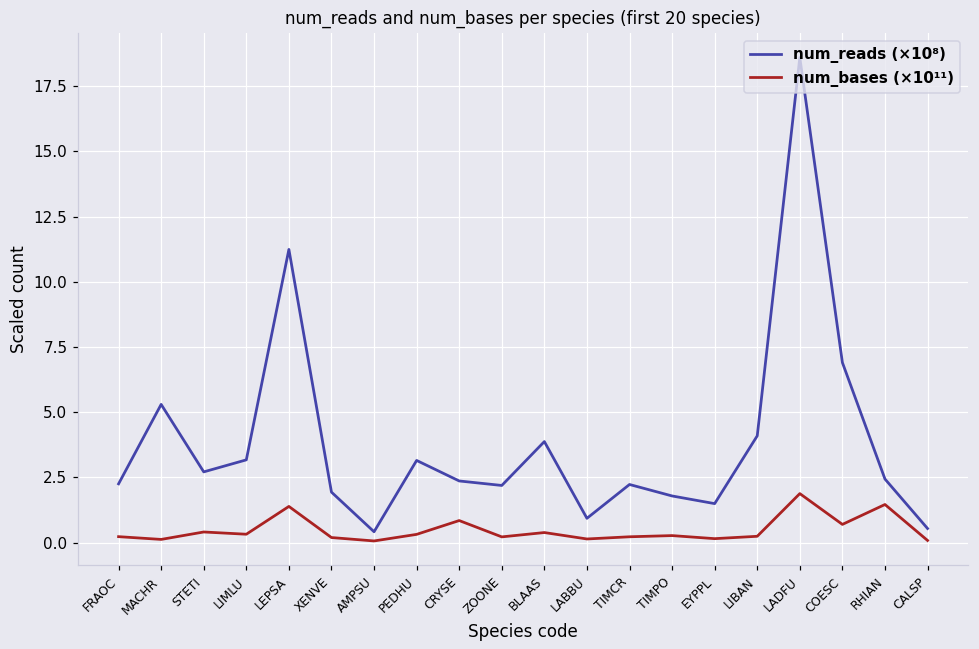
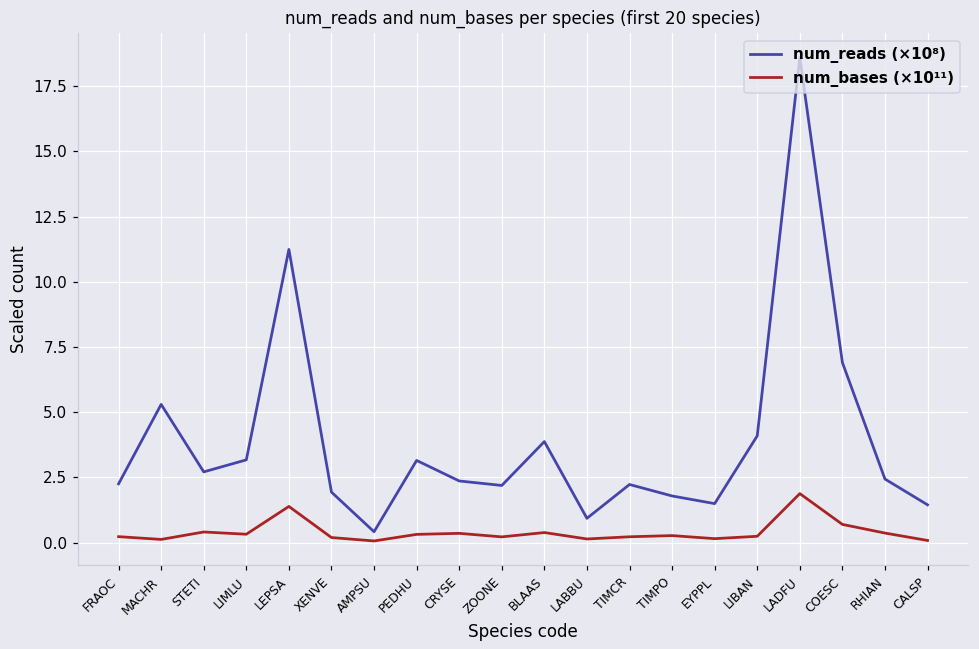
  {
    "num_reads (×10⁸)": {
      "FRAOC": 2.3,
      "MACHR": 5.3,
      "STETI": 2.7,
      "LIMLU": 3.2,
      "LEPSA": 11.2,
      "XENVE": 1.9,
      "AMPSU": 0.4,
      "PEDHU": 3.2,
      "CRYSE": 2.4,
      "ZOONE": 2.2,
      "BLAAS": 3.9,
      "LABBU": 0.9,
      "TIMCR": 2.2,
      "TIMPO": 1.8,
      "EYPPL": 1.5,
      "LIBAN": 4.1,
      "COESC": 6.9,
      "RHIAN": 2.4,
-     "CALSP": 0.5
+     "CALSP": 1.4
    },
    "num_bases (×10¹¹)": {
      "FRAOC": 0.2,
      "MACHR": 0.1,
      "STETI": 0.4,
      "LIMLU": 0.3,
      "LEPSA": 1.4,
      "XENVE": 0.2,
      "AMPSU": 0.1,
      "PEDHU": 0.3,
-     "CRYSE": 0.8,
+     "CRYSE": 0.4,
      "ZOONE": 0.2,
      "BLAAS": 0.4,
      "LABBU": 0.1,
      "TIMCR": 0.2,
      "TIMPO": 0.3,
      "EYPPL": 0.2,
      "LIBAN": 0.2,
      "LADFU": 1.9,
      "COESC": 0.7,
-     "RHIAN": 1.5,
+     "RHIAN": 0.4,
      "CALSP": 0.1
    }
  }
